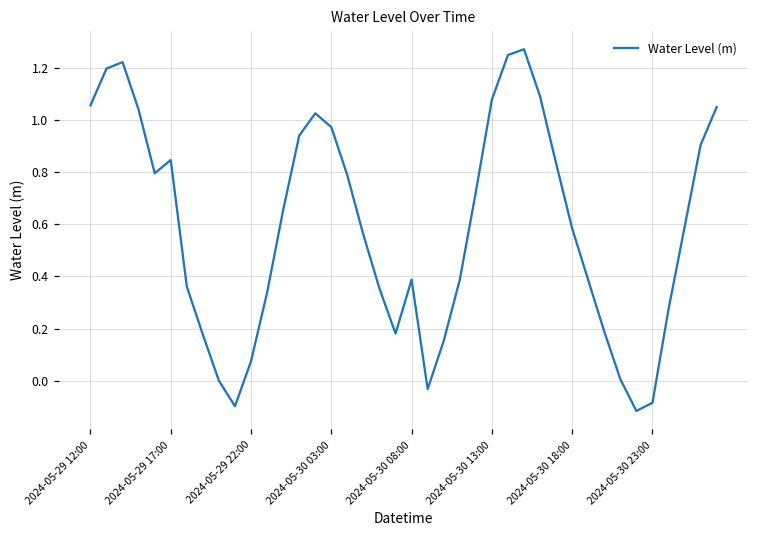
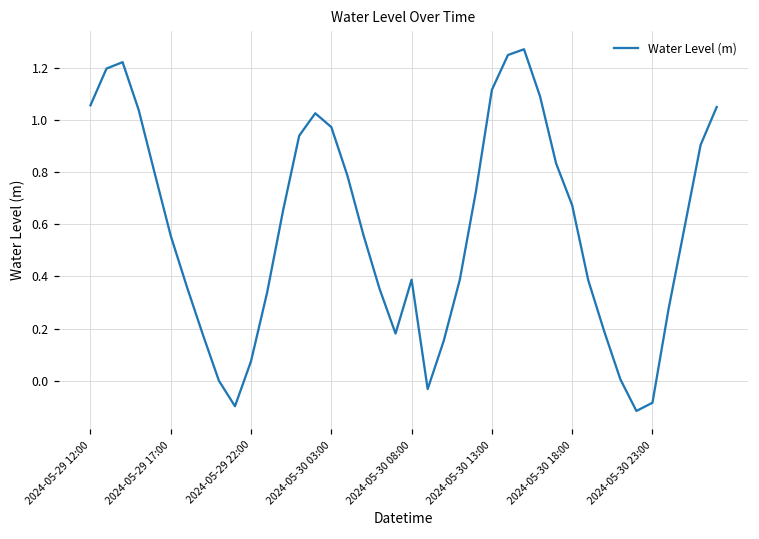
  {
    "2024-05-29 12:00": 1.06,
-   "2024-05-29 17:00": 0.85,
+   "2024-05-29 17:00": 0.56,
    "2024-05-29 22:00": 0.07,
    "2024-05-30 03:00": 0.97,
    "2024-05-30 08:00": 0.39,
-   "2024-05-30 13:00": 1.08,
-   "2024-05-30 18:00": 0.58,
+   "2024-05-30 13:00": 1.12,
+   "2024-05-30 18:00": 0.67,
    "2024-05-30 23:00": -0.08
  }
